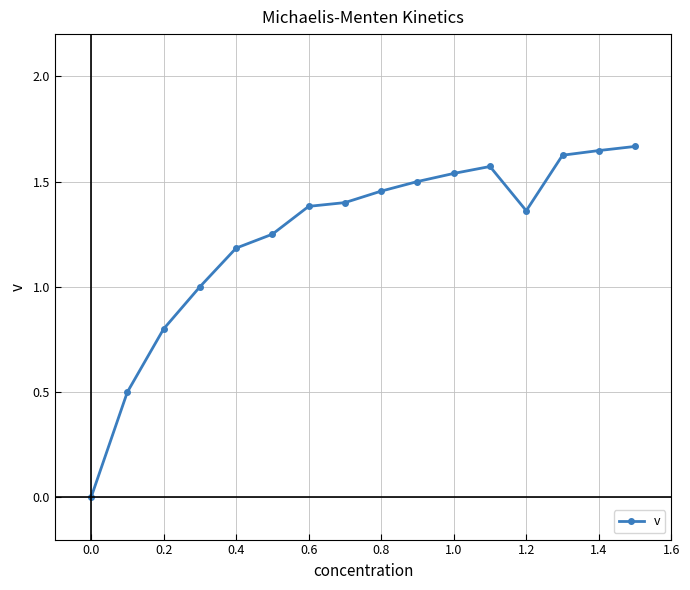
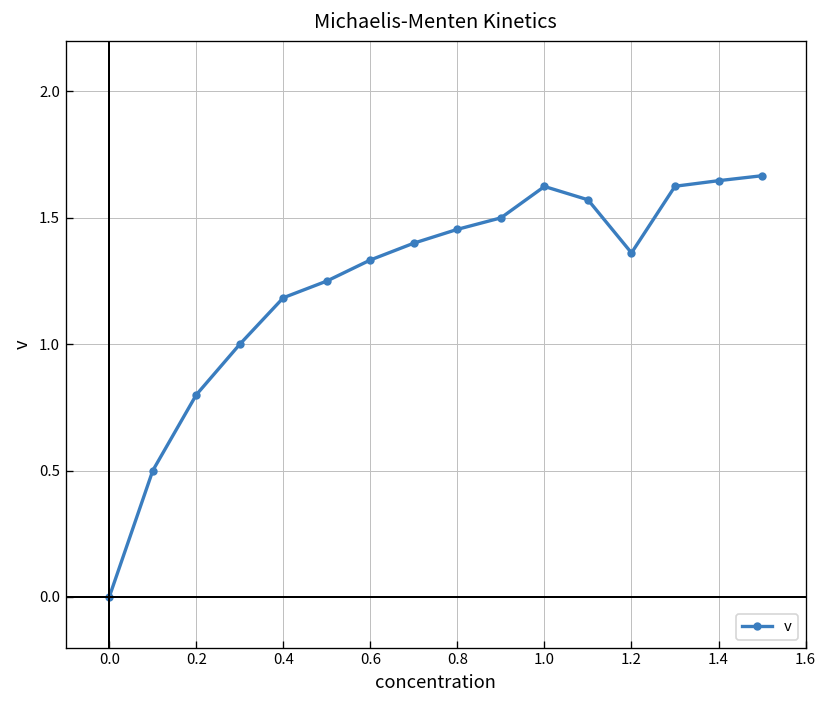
  {
    "0.0": 0.00,
    "0.2": 0.80,
    "0.4": 1.18,
-   "0.6": 1.38,
+   "0.6": 1.33,
    "0.8": 1.45,
-   "1.0": 1.54,
+   "1.0": 1.62,
    "1.2": 1.36,
    "1.4": 1.65
  }
